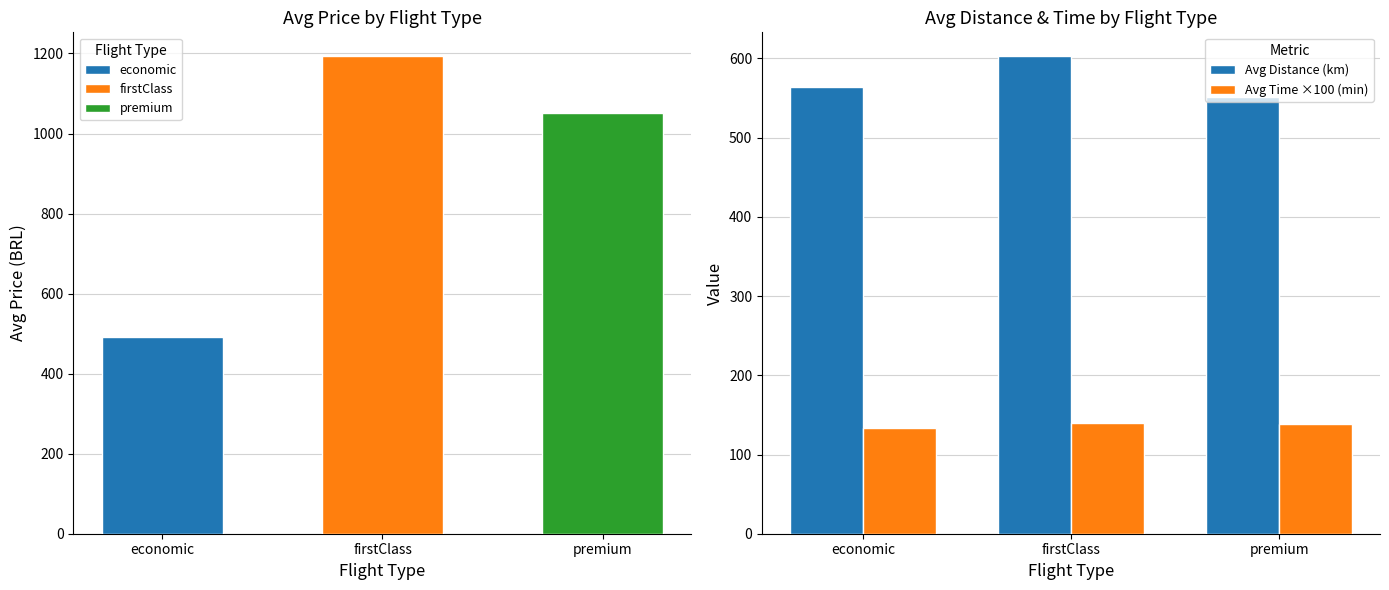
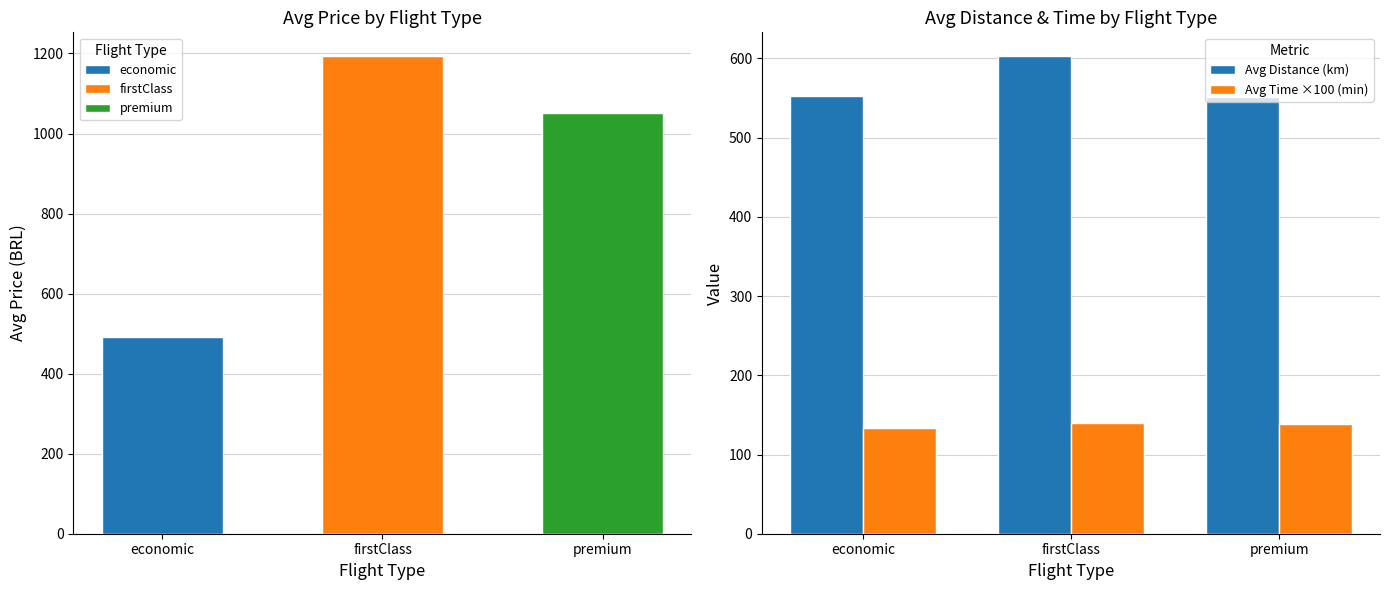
  {
    "Avg Price by Flight Type": {
      "economic": 490,
      "firstClass": 1190,
      "premium": 1050
    },
    "Avg Distance & Time by Flight Type": {
      "Avg Distance (km)": {
-       "economic": 560,
+       "economic": 550,
        "firstClass": 600
      },
      "Avg Time ×100 (min)": {
        "economic": 130,
        "firstClass": 140,
        "premium": 140
      }
    }
  }
